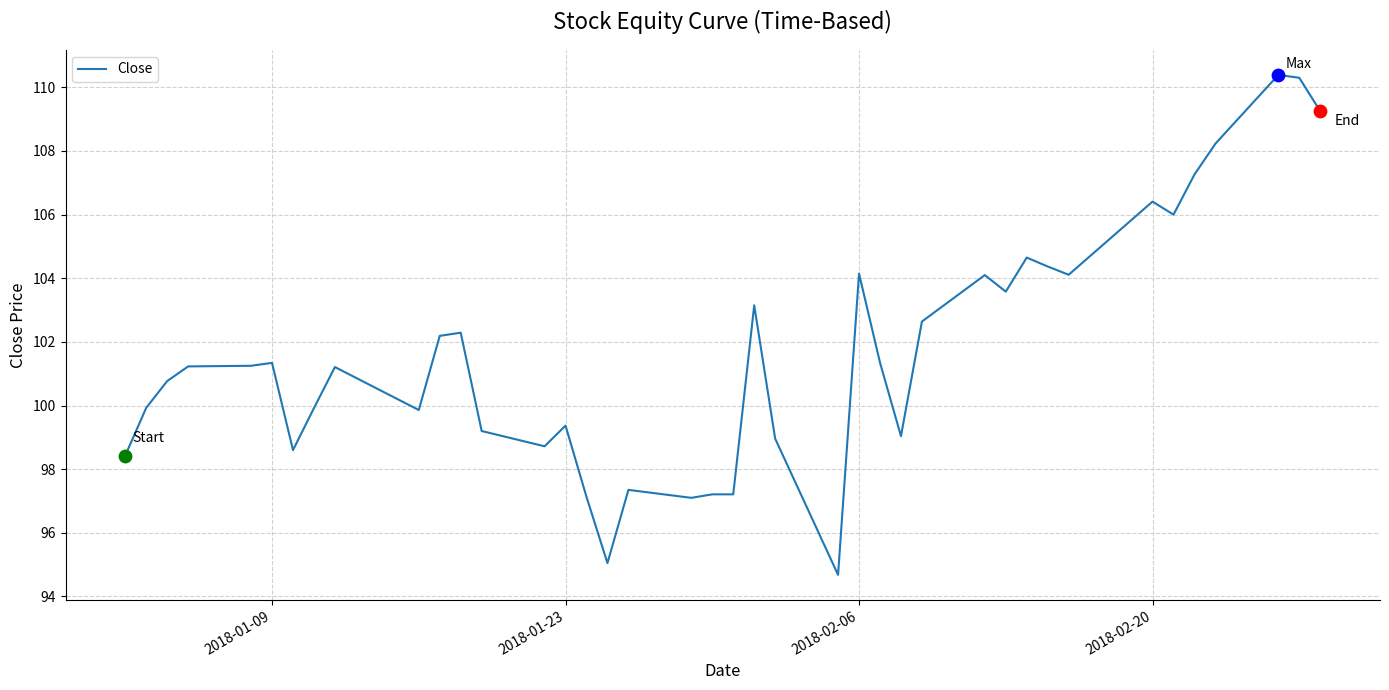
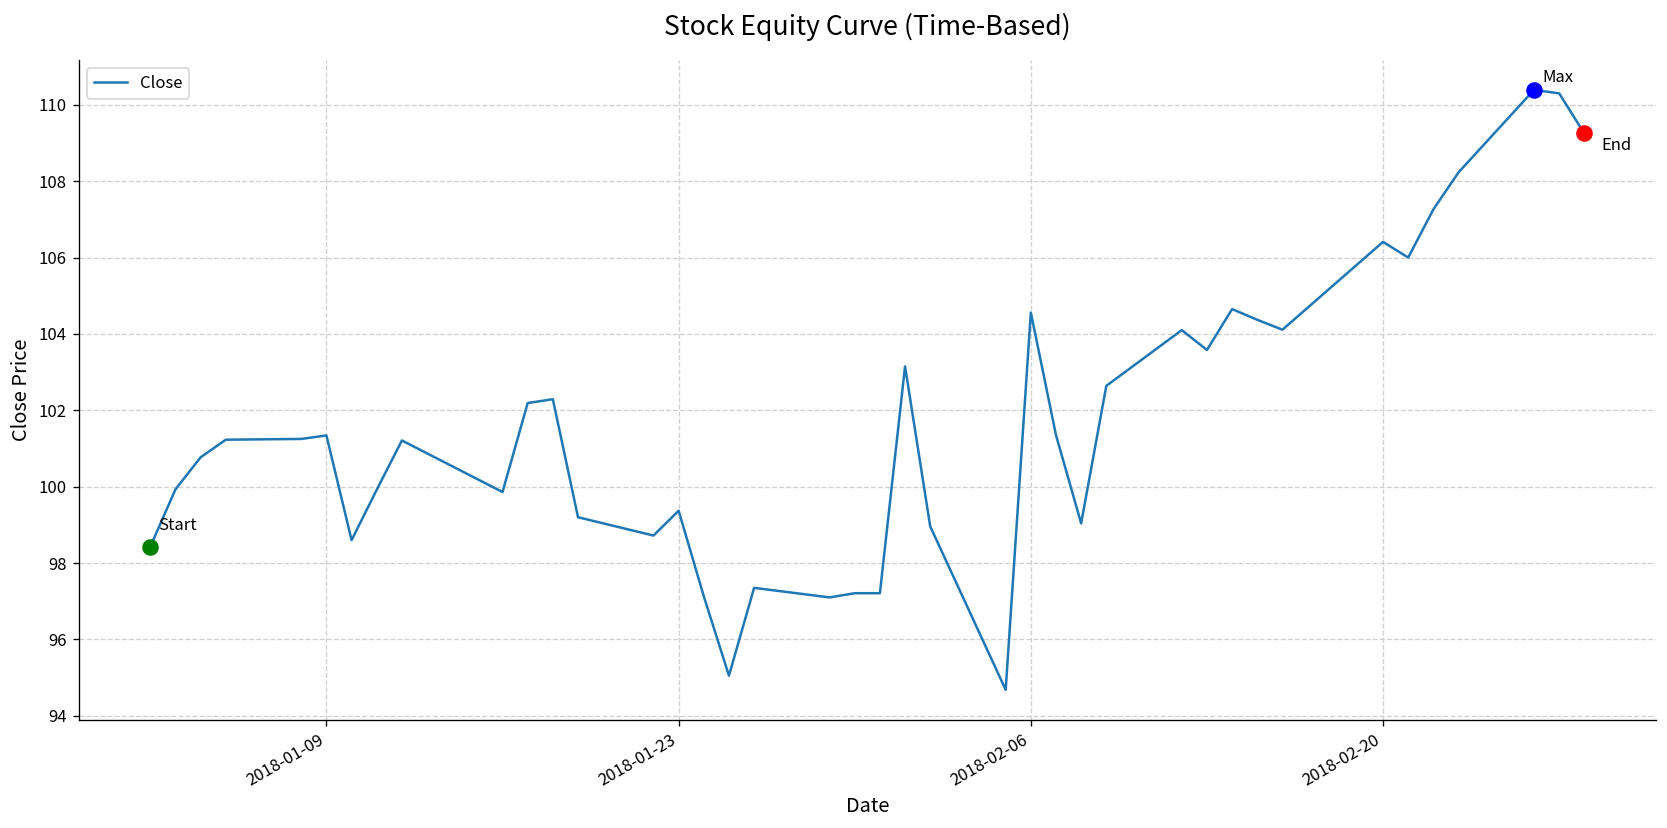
  {
    "Close": {
      "2018-01-09": 101.3,
      "2018-01-23": 99.4,
-     "2018-02-06": 104.1,
+     "2018-02-06": 104.6,
      "2018-02-20": 106.4
    }
  }
